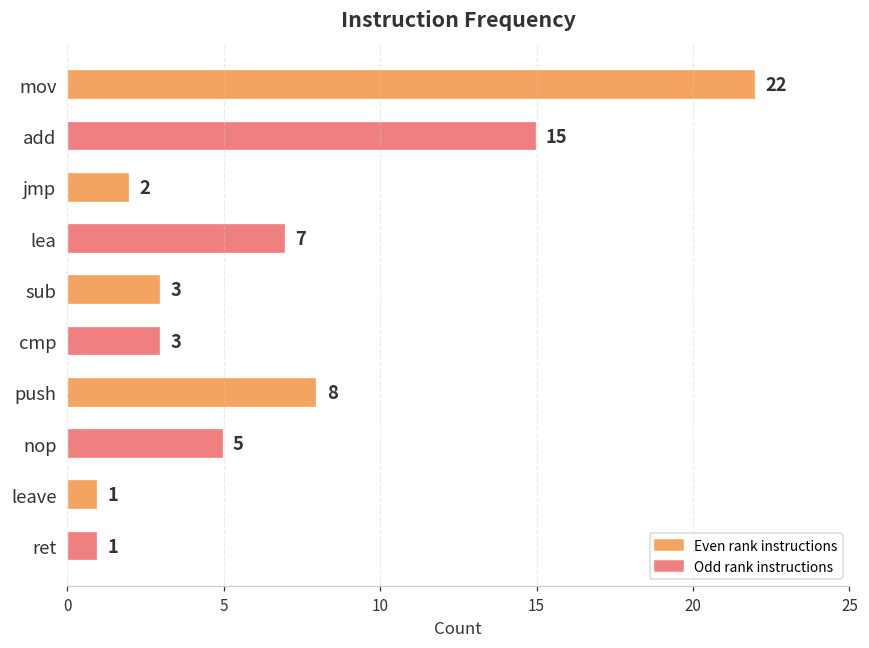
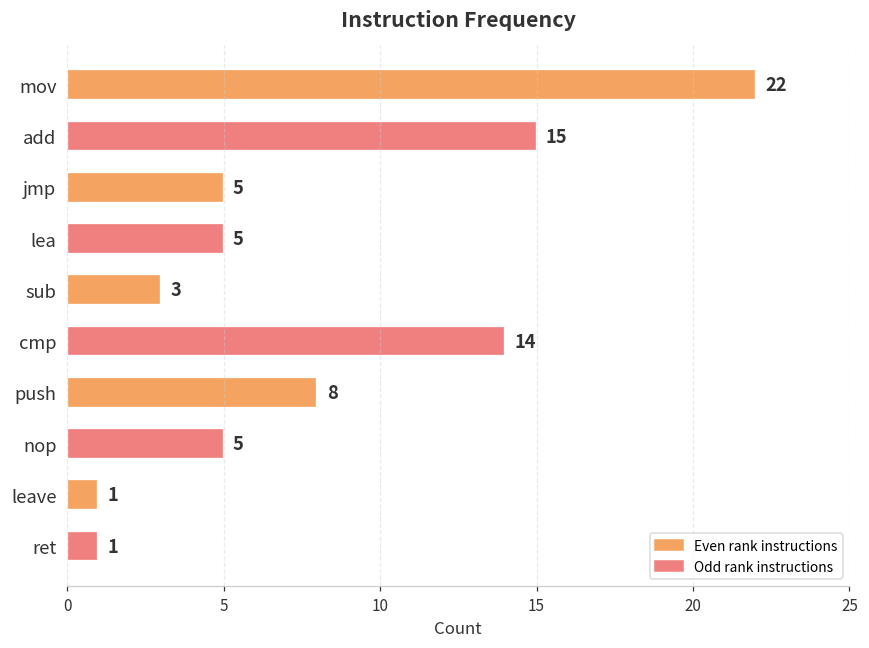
  {
    "mov": 22,
    "add": 15,
-   "jmp": 2,
-   "lea": 7,
+   "jmp": 5,
+   "lea": 5,
    "sub": 3,
-   "cmp": 3,
+   "cmp": 14,
    "push": 8,
    "nop": 5,
    "leave": 1,
    "ret": 1
  }
